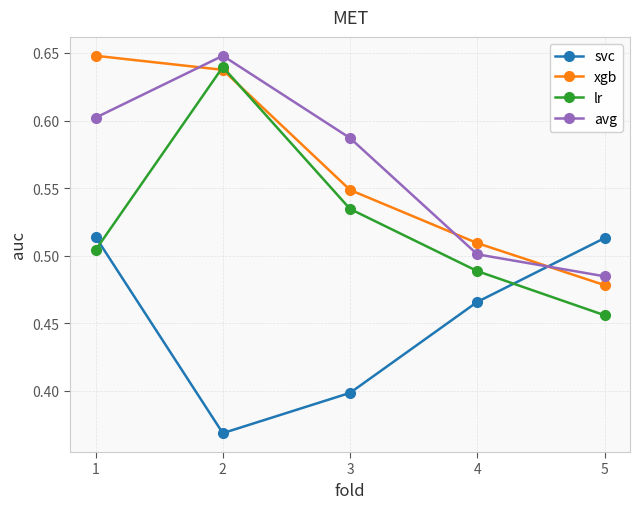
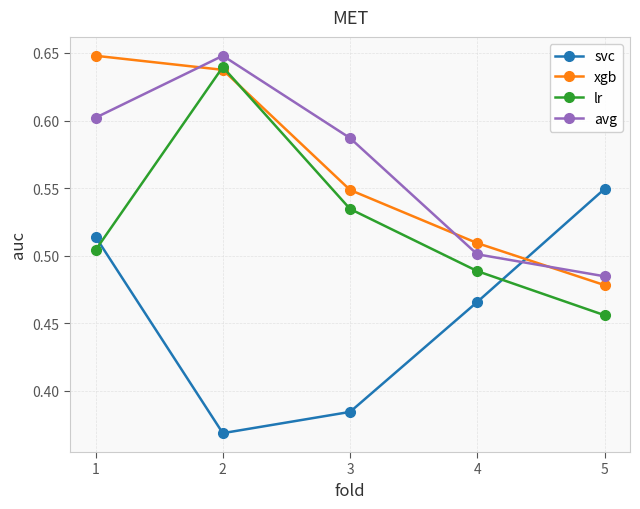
  {
    "svc": {
      "1": 0.514,
      "2": 0.369,
-     "3": 0.399,
+     "3": 0.384,
      "4": 0.466,
-     "5": 0.513
+     "5": 0.549
    },
    "xgb": {
      "1": 0.648,
      "2": 0.638,
      "3": 0.549,
      "4": 0.509,
      "5": 0.478
    },
    "lr": {
      "1": 0.504,
      "2": 0.640,
      "3": 0.535,
      "4": 0.489,
      "5": 0.456
    },
    "avg": {
      "1": 0.602,
      "2": 0.648,
      "3": 0.587,
      "4": 0.501,
      "5": 0.485
    }
  }
